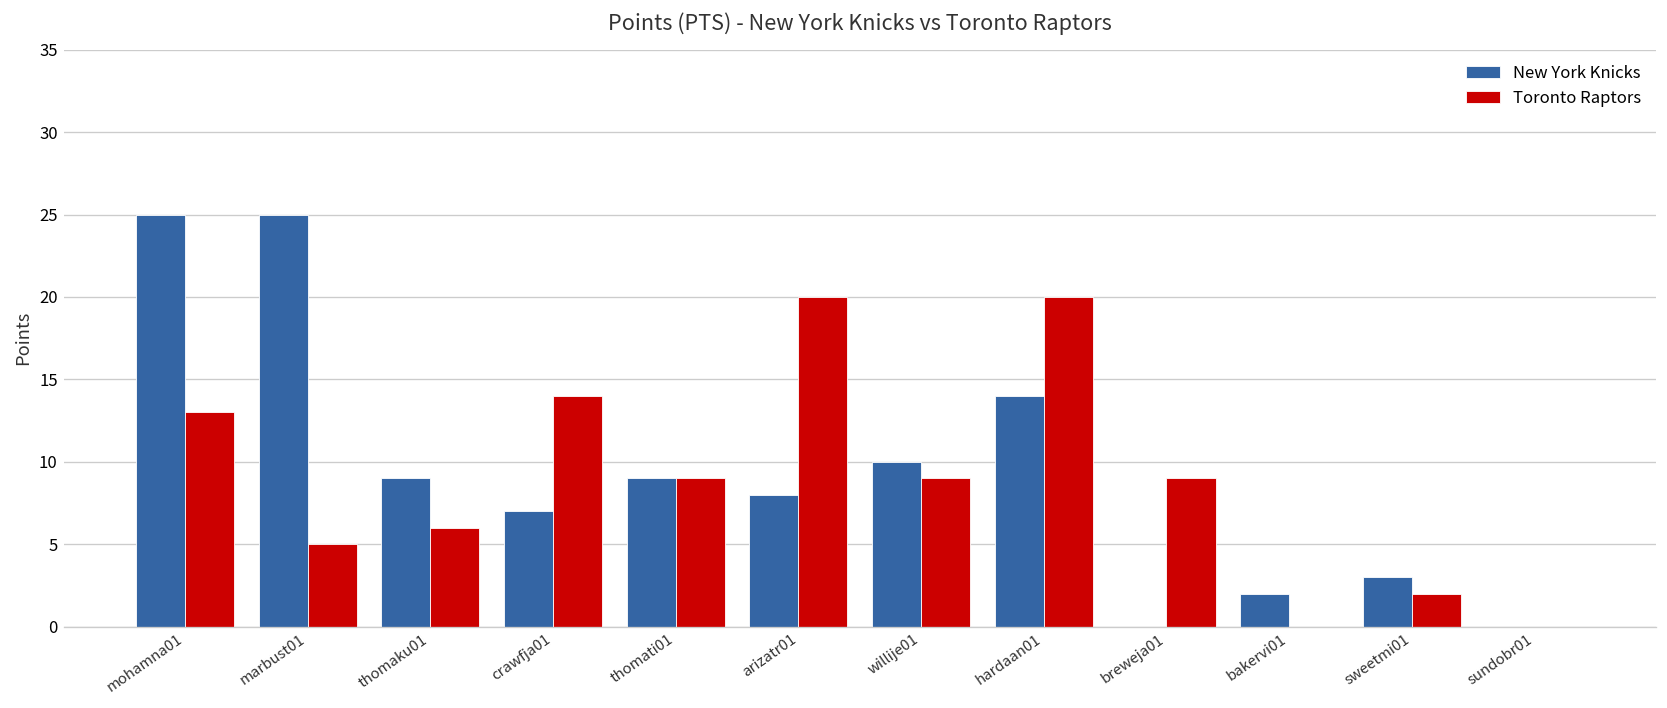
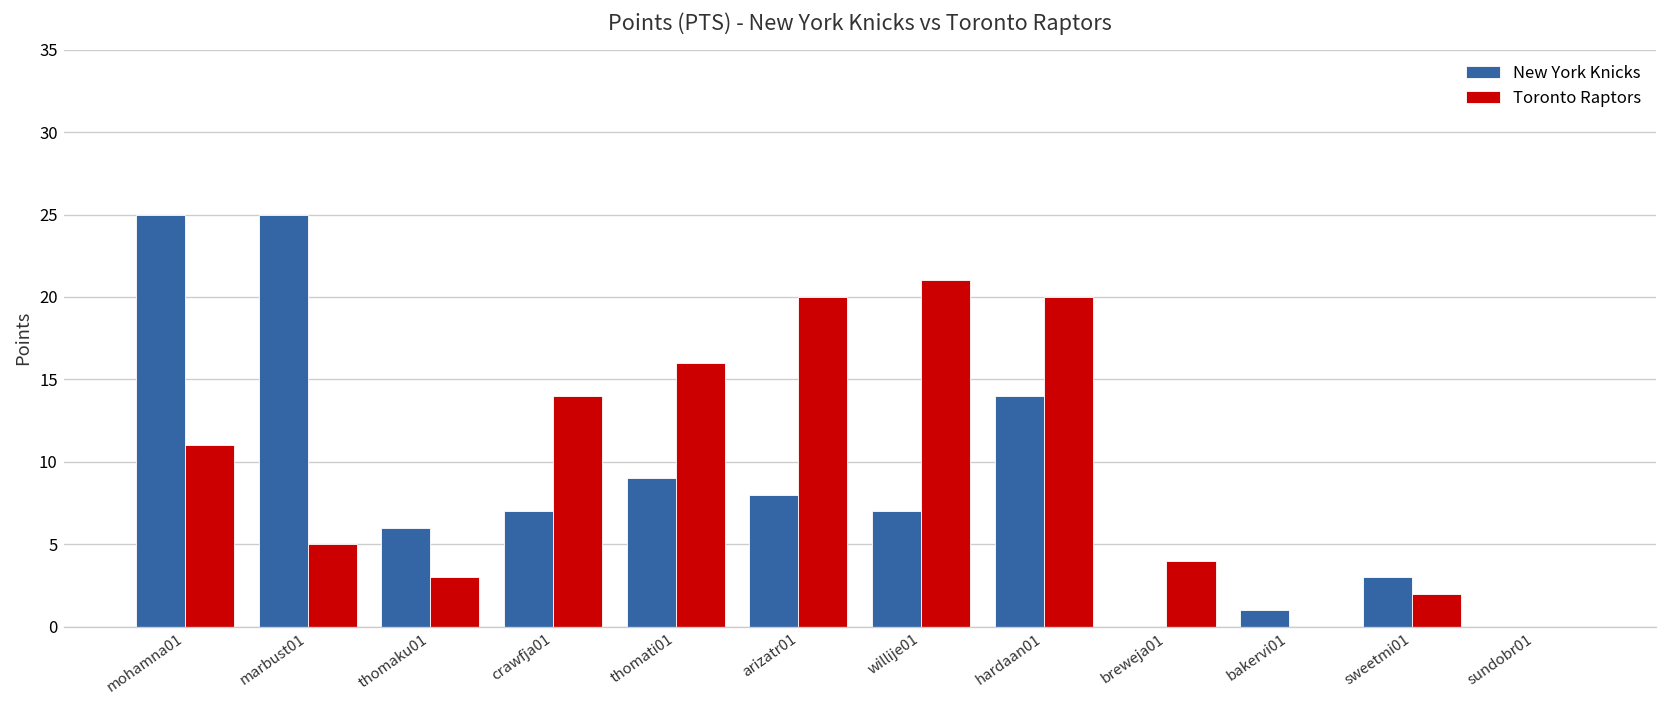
  {
    "New York Knicks": {
      "mohamna01": 25,
      "marbust01": 25,
-     "thomaku01": 9,
+     "thomaku01": 6,
      "crawfja01": 7,
      "thomati01": 9,
      "arizatr01": 8,
-     "willije01": 10,
+     "willije01": 7,
      "hardaan01": 14,
      "breweja01": 0,
-     "bakervi01": 2,
+     "bakervi01": 1,
      "sweetmi01": 3,
      "sundobr01": 0
    },
    "Toronto Raptors": {
-     "mohamna01": 13,
+     "mohamna01": 11,
      "marbust01": 5,
-     "thomaku01": 6,
+     "thomaku01": 3,
      "crawfja01": 14,
-     "thomati01": 9,
+     "thomati01": 16,
      "arizatr01": 20,
-     "willije01": 9,
+     "willije01": 21,
      "hardaan01": 20,
-     "breweja01": 9,
+     "breweja01": 4,
      "bakervi01": 0,
      "sweetmi01": 2,
      "sundobr01": 0
    }
  }
